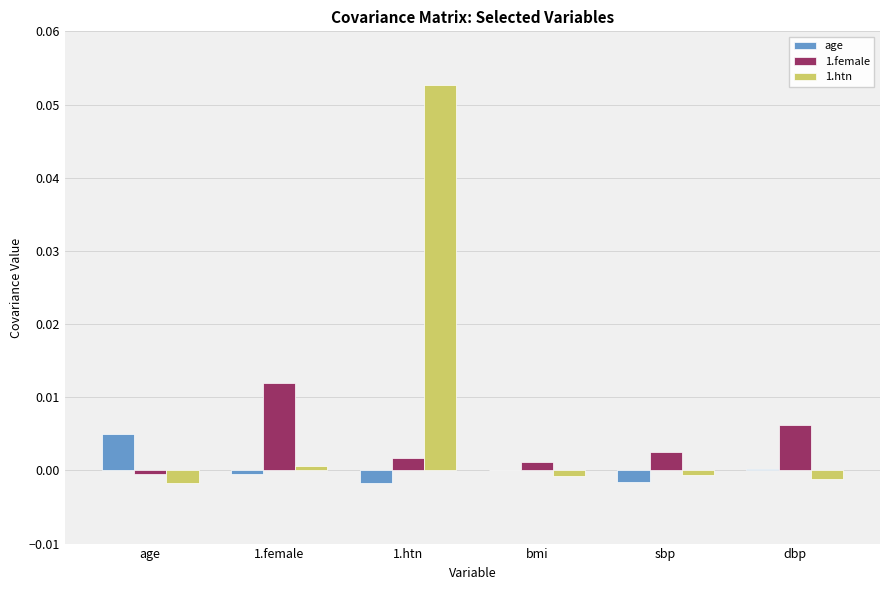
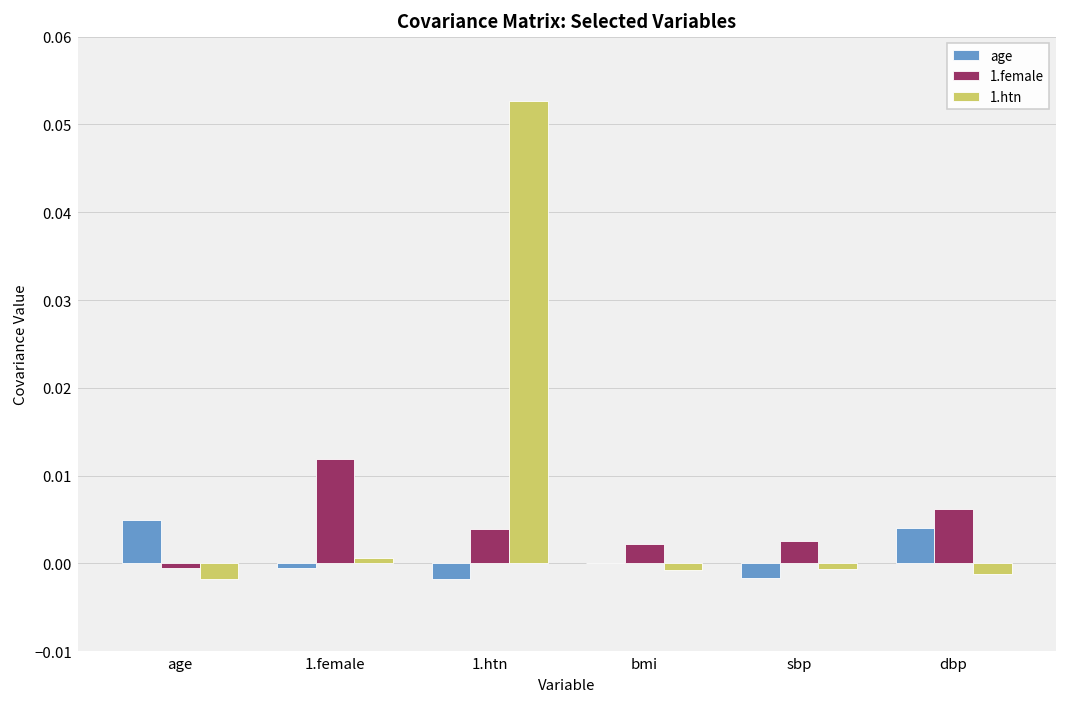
  {
    "age": {
      "age": 0.005,
      "1.female": -0.001,
      "1.htn": -0.002,
      "sbp": -0.002,
-     "dbp": 0.000
+     "dbp": 0.004
    },
    "1.female": {
      "age": -0.001,
      "1.female": 0.012,
-     "1.htn": 0.002,
-     "bmi": 0.001,
+     "1.htn": 0.004,
+     "bmi": 0.002,
      "sbp": 0.003,
      "dbp": 0.006
    },
    "1.htn": {
      "age": -0.002,
      "1.female": 0.001,
      "1.htn": 0.053,
      "bmi": -0.001,
      "sbp": -0.001,
      "dbp": -0.001
    }
  }
